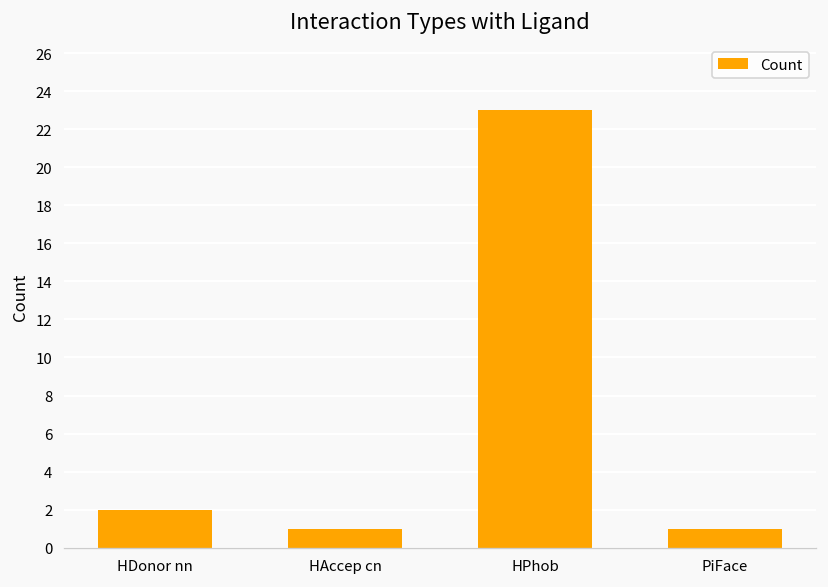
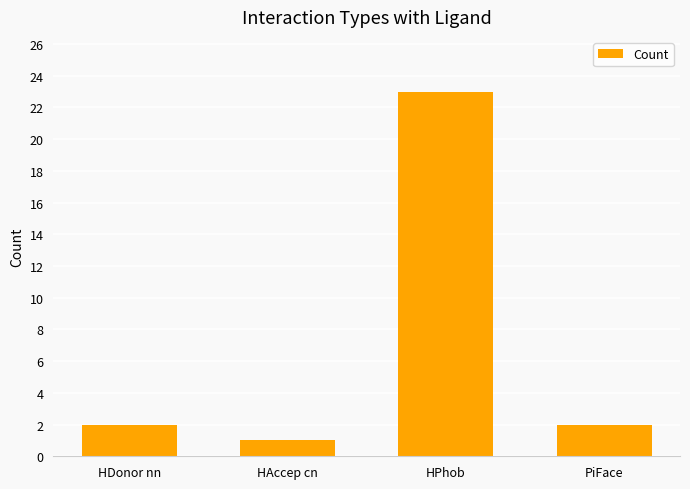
  {
    "HDonor nn": 2,
    "HAccep cn": 1,
    "HPhob": 23,
-   "PiFace": 1
+   "PiFace": 2
  }
